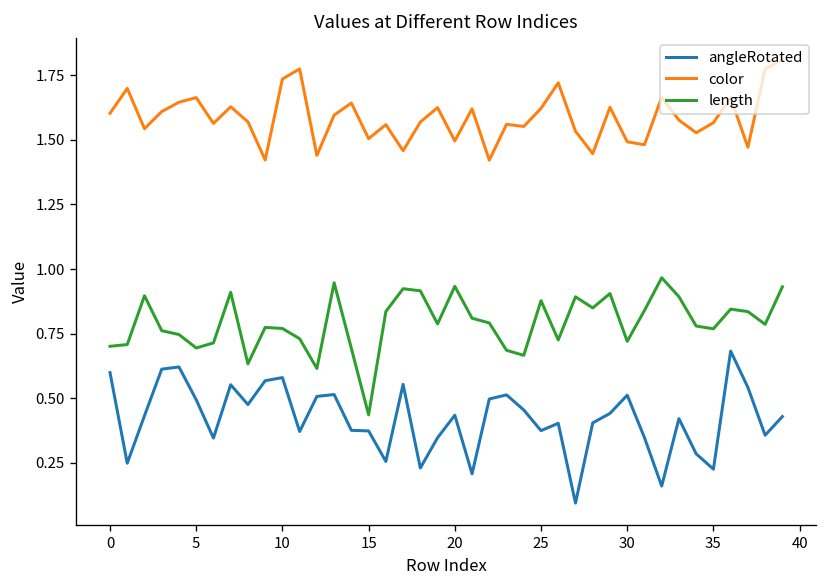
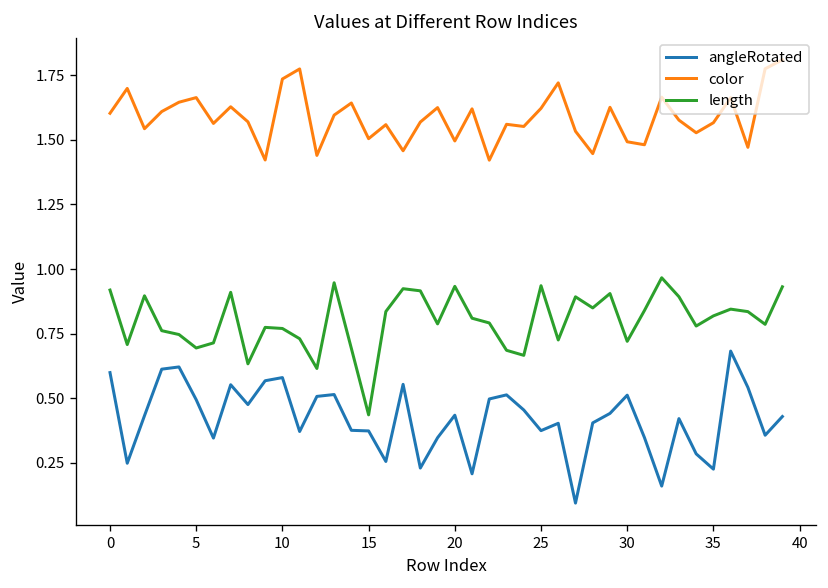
  {
    "angleRotated": {
      "0": 0.60,
      "5": 0.49,
      "10": 0.58,
      "15": 0.37,
      "20": 0.43,
      "25": 0.37,
      "30": 0.51,
      "35": 0.23
    },
    "color": {
      "0": 1.60,
      "5": 1.66,
      "10": 1.74,
      "15": 1.50,
      "20": 1.50,
      "25": 1.62,
      "30": 1.49,
      "35": 1.57
    },
    "length": {
-     "0": 0.70,
+     "0": 0.92,
      "5": 0.69,
      "10": 0.77,
      "15": 0.44,
      "20": 0.93,
-     "25": 0.88,
+     "25": 0.94,
      "30": 0.72,
-     "35": 0.77
+     "35": 0.82
    }
  }
